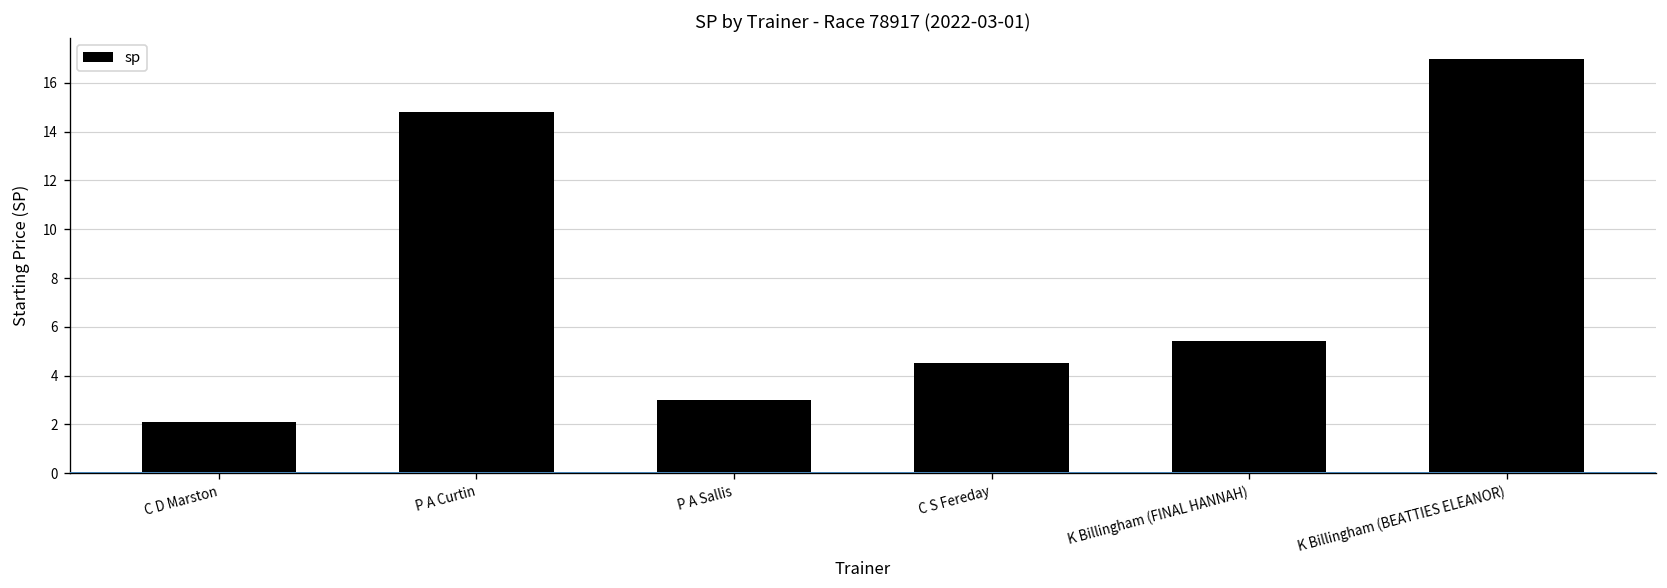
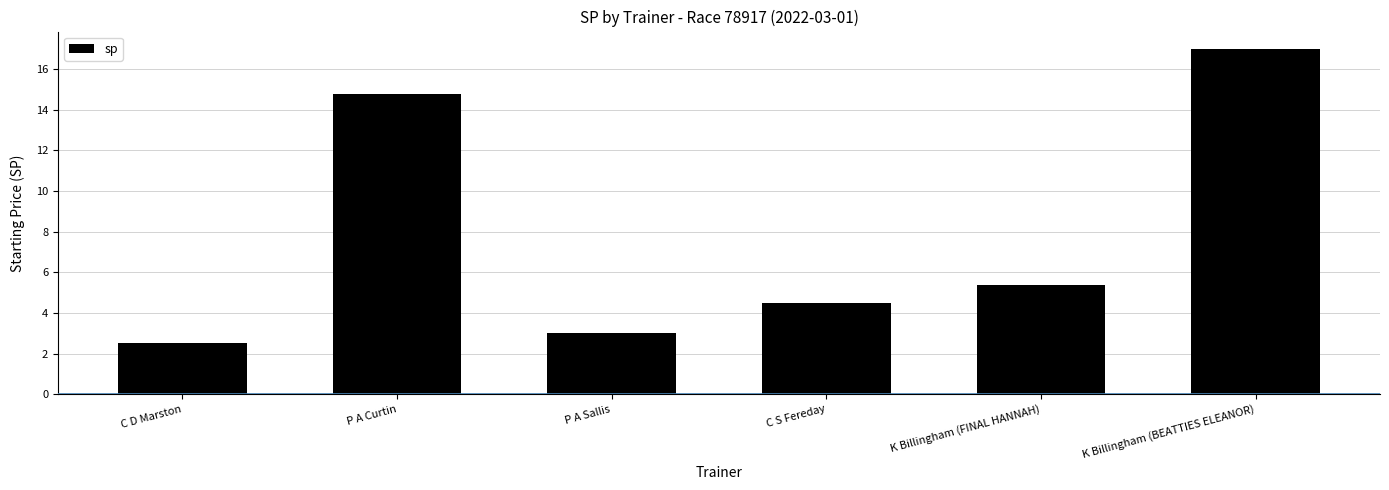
  {
-   "C D Marston": 2.1,
+   "C D Marston": 2.5,
    "P A Curtin": 14.8,
    "P A Sallis": 3.0,
    "C S Fereday": 4.5,
    "K Billingham (FINAL HANNAH)": 5.4,
    "K Billingham (BEATTIES ELEANOR)": 17.0
  }
